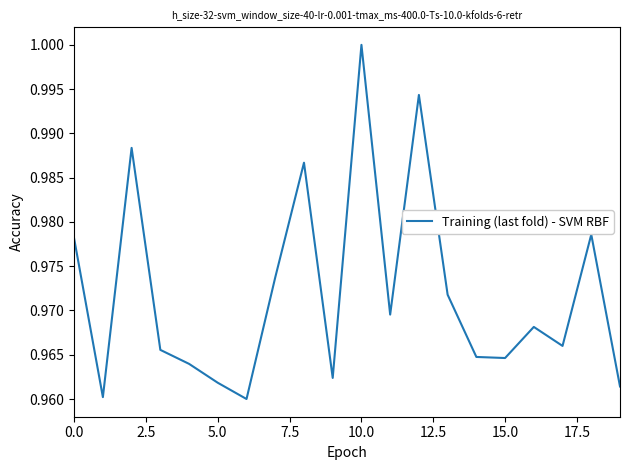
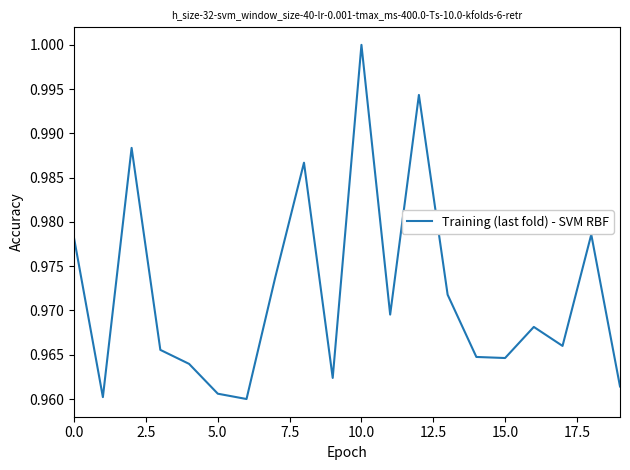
  {
    "0.0": 0.978,
-   "5.0": 0.962,
+   "5.0": 0.961,
    "10.0": 1.000,
    "15.0": 0.965
  }
